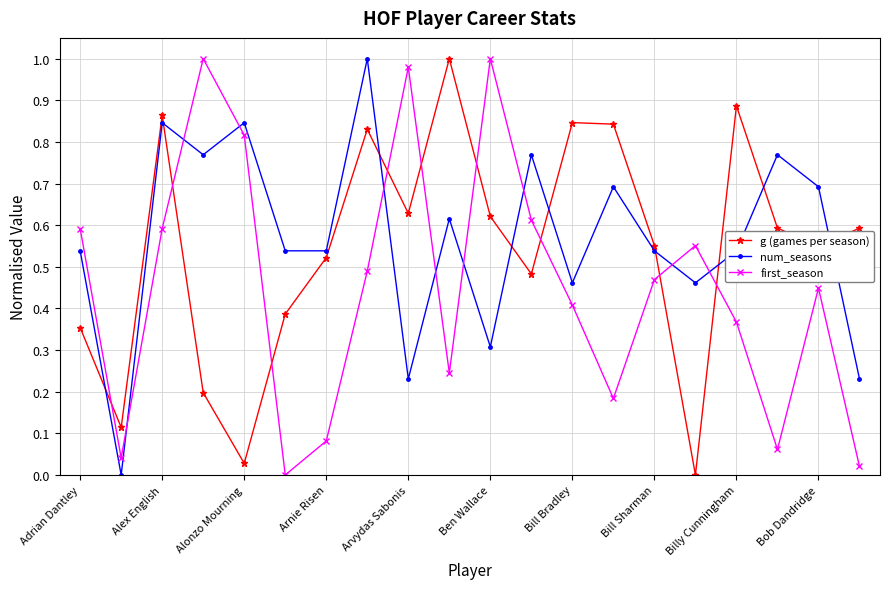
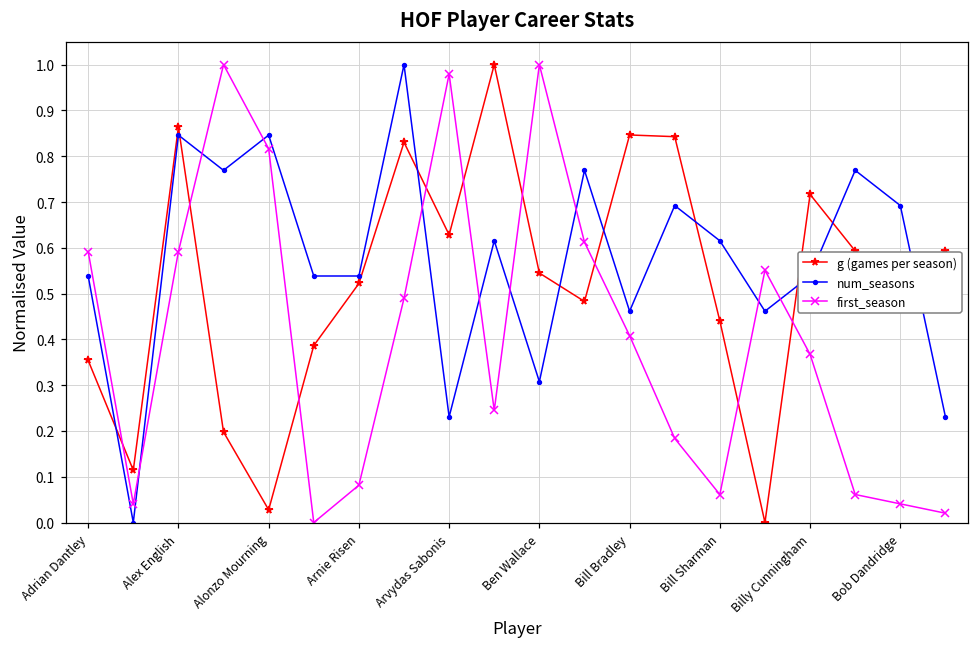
  {
    "g (games per season)": {
      "Adrian Dantley": 0.35,
      "Alex English": 0.86,
      "Alonzo Mourning": 0.03,
      "Arnie Risen": 0.52,
      "Arvydas Sabonis": 0.63,
-     "Ben Wallace": 0.62,
+     "Ben Wallace": 0.54,
      "Bill Bradley": 0.85,
-     "Bill Sharman": 0.55,
-     "Billy Cunningham": 0.89
+     "Bill Sharman": 0.44,
+     "Billy Cunningham": 0.72
    },
    "num_seasons": {
      "Adrian Dantley": 0.54,
      "Alex English": 0.85,
      "Alonzo Mourning": 0.85,
      "Arnie Risen": 0.54,
      "Arvydas Sabonis": 0.23,
      "Ben Wallace": 0.31,
      "Bill Bradley": 0.46,
-     "Bill Sharman": 0.54,
+     "Bill Sharman": 0.62,
      "Bob Dandridge": 0.69
    },
    "first_season": {
      "Adrian Dantley": 0.59,
      "Alex English": 0.59,
      "Alonzo Mourning": 0.82,
      "Arnie Risen": 0.08,
      "Arvydas Sabonis": 0.98,
      "Ben Wallace": 1.00,
      "Bill Bradley": 0.41,
-     "Bill Sharman": 0.47,
+     "Bill Sharman": 0.06,
      "Billy Cunningham": 0.37,
-     "Bob Dandridge": 0.45
+     "Bob Dandridge": 0.04
    }
  }
